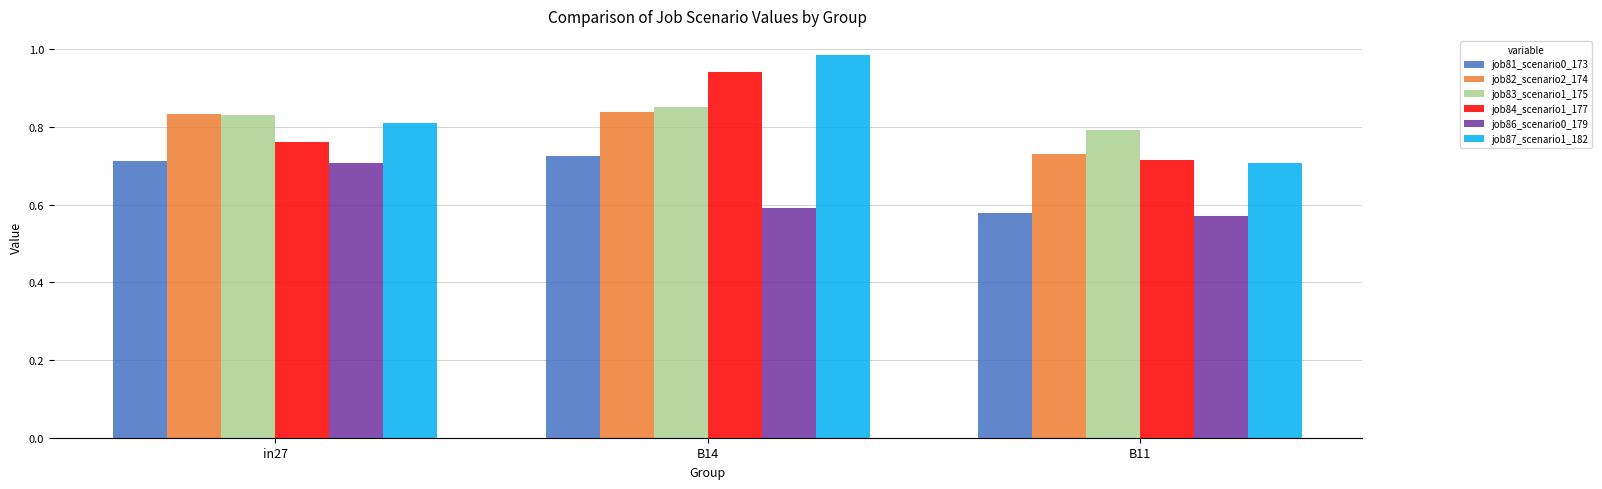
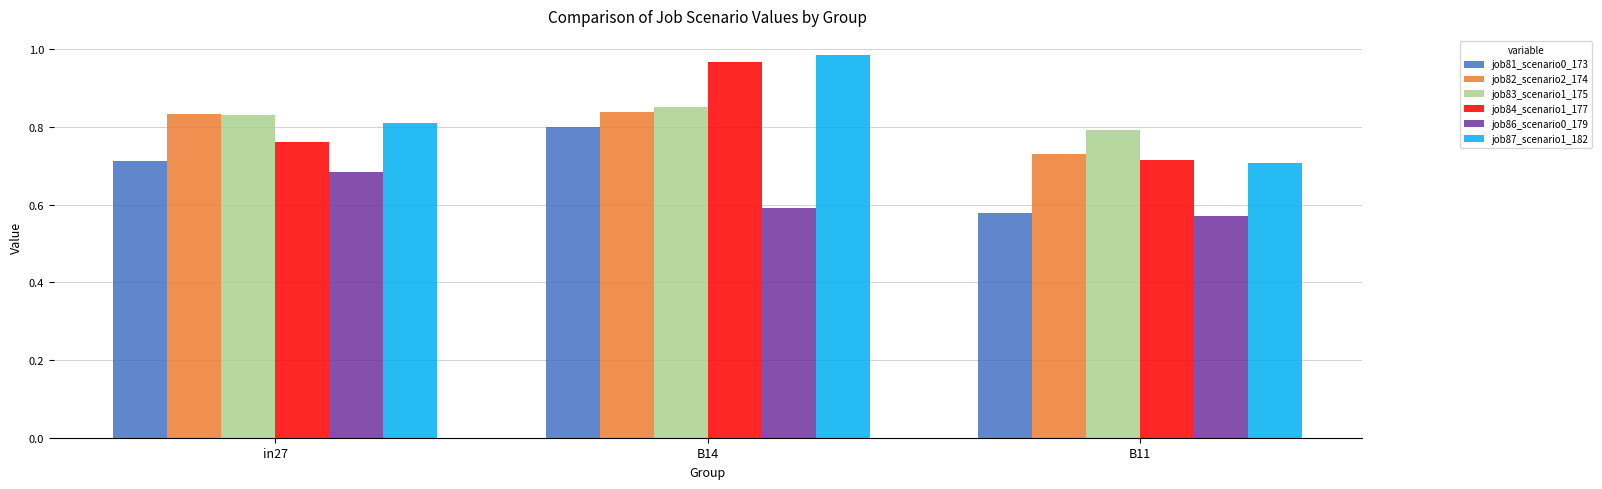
  {
    "job81_scenario0_173": {
      "in27": 0.71,
-     "B14": 0.72,
+     "B14": 0.80,
      "B11": 0.58
    },
    "job82_scenario2_174": {
      "in27": 0.83,
      "B14": 0.84,
      "B11": 0.73
    },
    "job83_scenario1_175": {
      "in27": 0.83,
      "B14": 0.85,
      "B11": 0.79
    },
    "job84_scenario1_177": {
      "in27": 0.76,
-     "B14": 0.94,
+     "B14": 0.97,
      "B11": 0.72
    },
    "job86_scenario0_179": {
-     "in27": 0.71,
+     "in27": 0.68,
      "B14": 0.59,
      "B11": 0.57
    },
    "job87_scenario1_182": {
      "in27": 0.81,
      "B14": 0.98,
      "B11": 0.71
    }
  }
